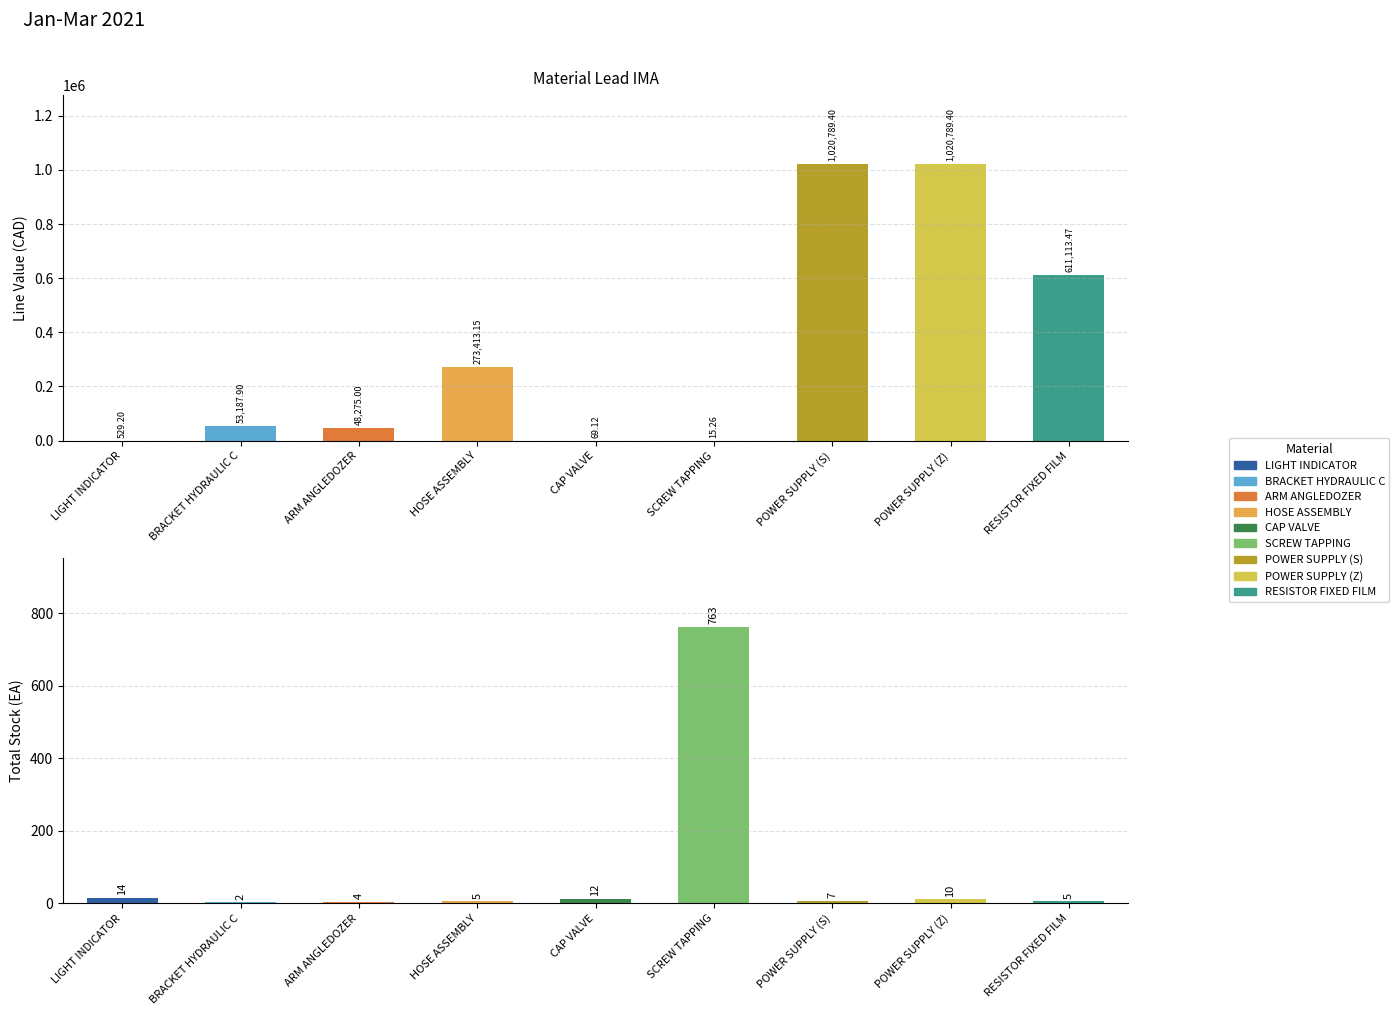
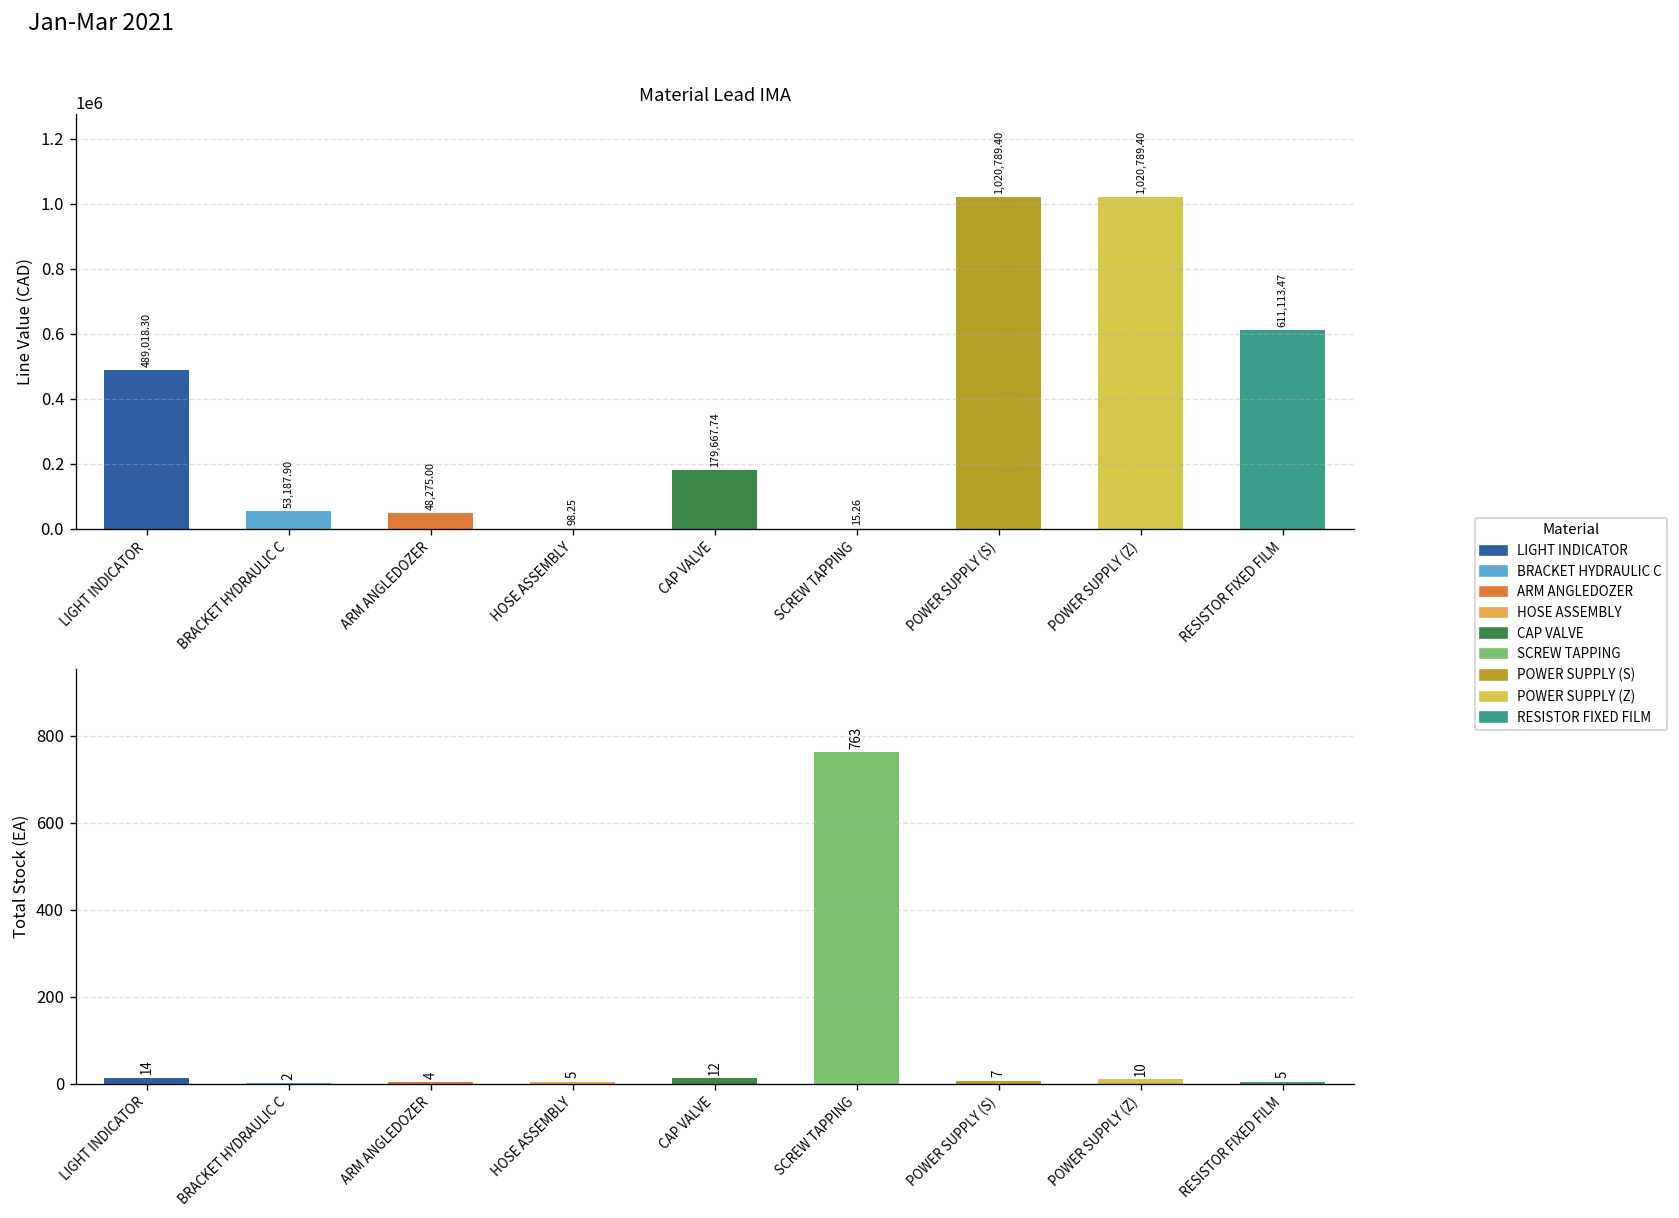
  {
    "Material Lead IMA": {
-     "LIGHT INDICATOR": "529.20",
+     "LIGHT INDICATOR": "489,018.30",
      "BRACKET HYDRAULIC C": "53,187.90",
      "ARM ANGLEDOZER": "48,275.00",
-     "HOSE ASSEMBLY": "273,413.15",
-     "CAP VALVE": "69.12",
+     "HOSE ASSEMBLY": "98.25",
+     "CAP VALVE": "179,667.74",
      "SCREW TAPPING": "15.26",
      "POWER SUPPLY (S)": "1,020,789.40",
      "POWER SUPPLY (Z)": "1,020,789.40",
      "RESISTOR FIXED FILM": "611,113.47"
    }
  }
